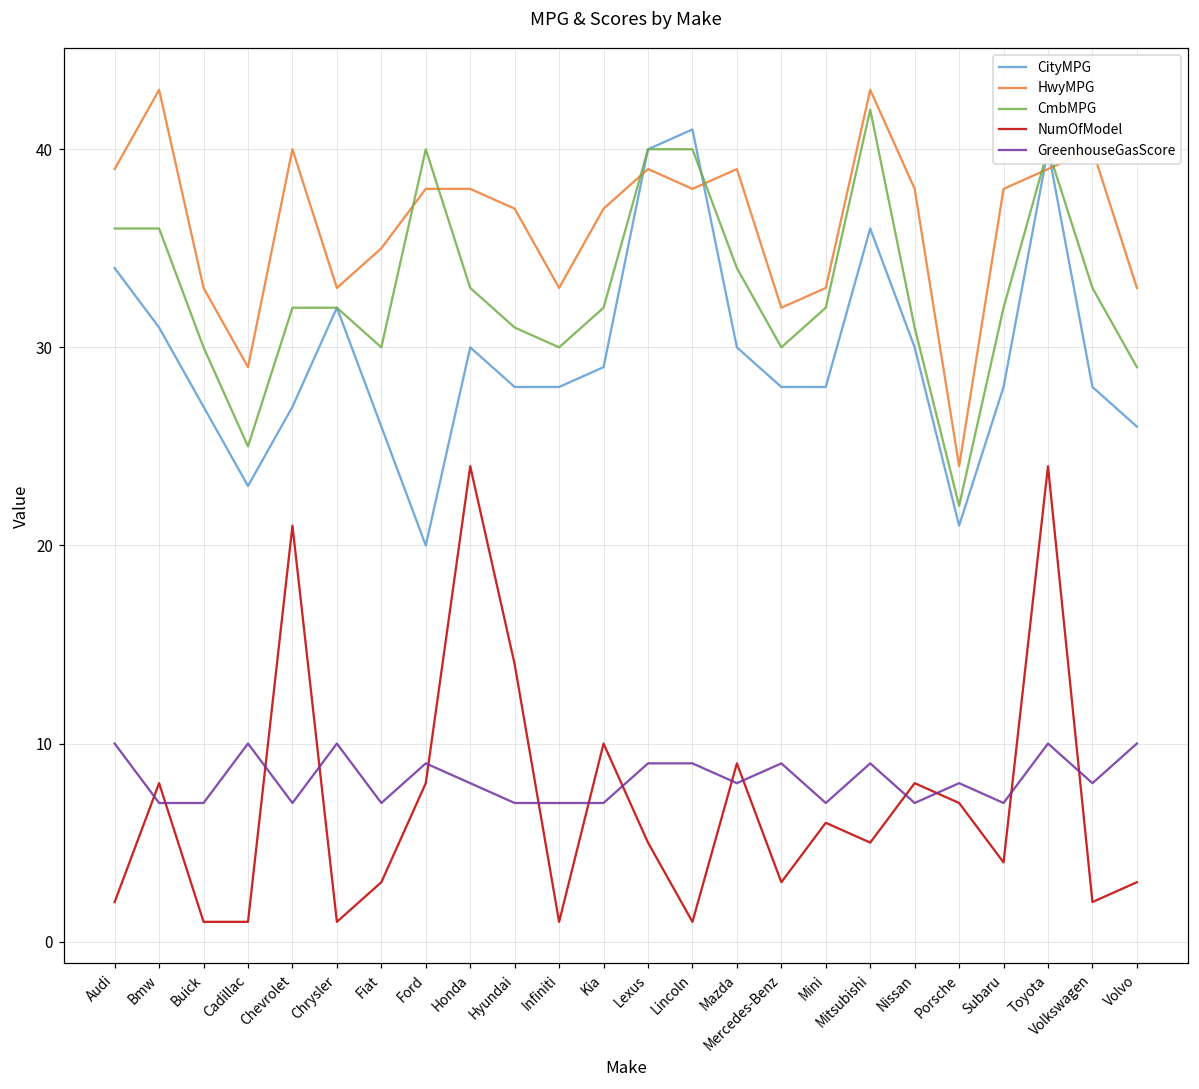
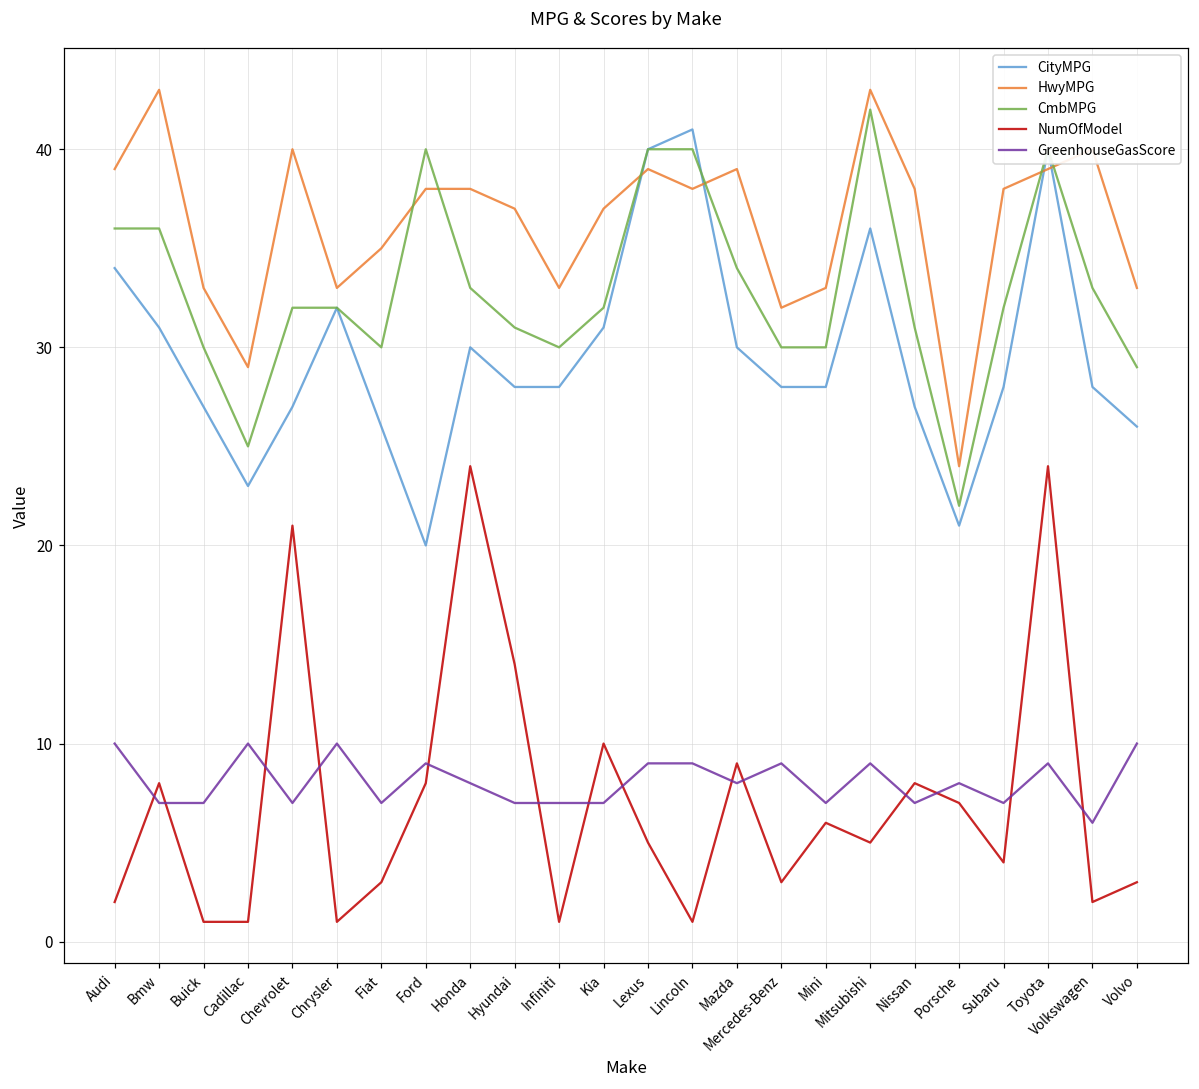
  {
    "CityMPG": {
      "Audi": 34,
      "Bmw": 31,
      "Buick": 27,
      "Cadillac": 23,
      "Chevrolet": 27,
      "Fiat": 26,
      "Ford": 20,
      "Honda": 30,
      "Hyundai": 28,
      "Infiniti": 28,
-     "Kia": 29,
+     "Kia": 31,
      "Lincoln": 41,
      "Mazda": 30,
      "Mercedes-Benz": 28,
      "Mini": 28,
      "Mitsubishi": 36,
-     "Nissan": 30,
+     "Nissan": 27,
      "Porsche": 21,
      "Subaru": 28,
      "Volkswagen": 28,
      "Volvo": 26
    },
    "HwyMPG": {
      "Audi": 39,
      "Bmw": 43,
      "Buick": 33,
      "Cadillac": 29,
      "Chevrolet": 40,
      "Chrysler": 33,
      "Fiat": 35,
      "Ford": 38,
      "Honda": 38,
      "Hyundai": 37,
      "Infiniti": 33,
      "Kia": 37,
      "Lexus": 39,
      "Lincoln": 38,
      "Mazda": 39,
      "Mercedes-Benz": 32,
      "Mini": 33,
      "Mitsubishi": 43,
      "Nissan": 38,
      "Porsche": 24,
      "Subaru": 38,
      "Toyota": 39,
      "Volvo": 33
    },
    "CmbMPG": {
      "Audi": 36,
      "Bmw": 36,
      "Buick": 30,
      "Cadillac": 25,
      "Chevrolet": 32,
      "Fiat": 30,
      "Ford": 40,
      "Honda": 33,
      "Hyundai": 31,
      "Infiniti": 30,
      "Kia": 32,
      "Lincoln": 40,
      "Mazda": 34,
      "Mercedes-Benz": 30,
-     "Mini": 32,
+     "Mini": 30,
      "Mitsubishi": 42,
      "Nissan": 31,
      "Porsche": 22,
      "Subaru": 32,
      "Volkswagen": 33,
      "Volvo": 29
    },
    "NumOfModel": {
      "Audi": 2,
      "Bmw": 8,
      "Buick": 1,
      "Cadillac": 1,
      "Chevrolet": 21,
      "Chrysler": 1,
      "Fiat": 3,
      "Ford": 8,
      "Honda": 24,
      "Hyundai": 14,
      "Infiniti": 1,
      "Kia": 10,
      "Lexus": 5,
      "Lincoln": 1,
      "Mazda": 9,
      "Mercedes-Benz": 3,
      "Mini": 6,
      "Mitsubishi": 5,
      "Nissan": 8,
      "Porsche": 7,
      "Subaru": 4,
      "Toyota": 24,
      "Volkswagen": 2,
      "Volvo": 3
    },
    "GreenhouseGasScore": {
      "Audi": 10,
      "Bmw": 7,
      "Buick": 7,
      "Cadillac": 10,
      "Chevrolet": 7,
      "Chrysler": 10,
      "Fiat": 7,
      "Ford": 9,
      "Honda": 8,
      "Hyundai": 7,
      "Infiniti": 7,
      "Kia": 7,
      "Lexus": 9,
      "Lincoln": 9,
      "Mazda": 8,
      "Mercedes-Benz": 9,
      "Mini": 7,
      "Mitsubishi": 9,
      "Nissan": 7,
      "Porsche": 8,
      "Subaru": 7,
-     "Toyota": 10,
-     "Volkswagen": 8,
+     "Toyota": 9,
+     "Volkswagen": 6,
      "Volvo": 10
    }
  }
